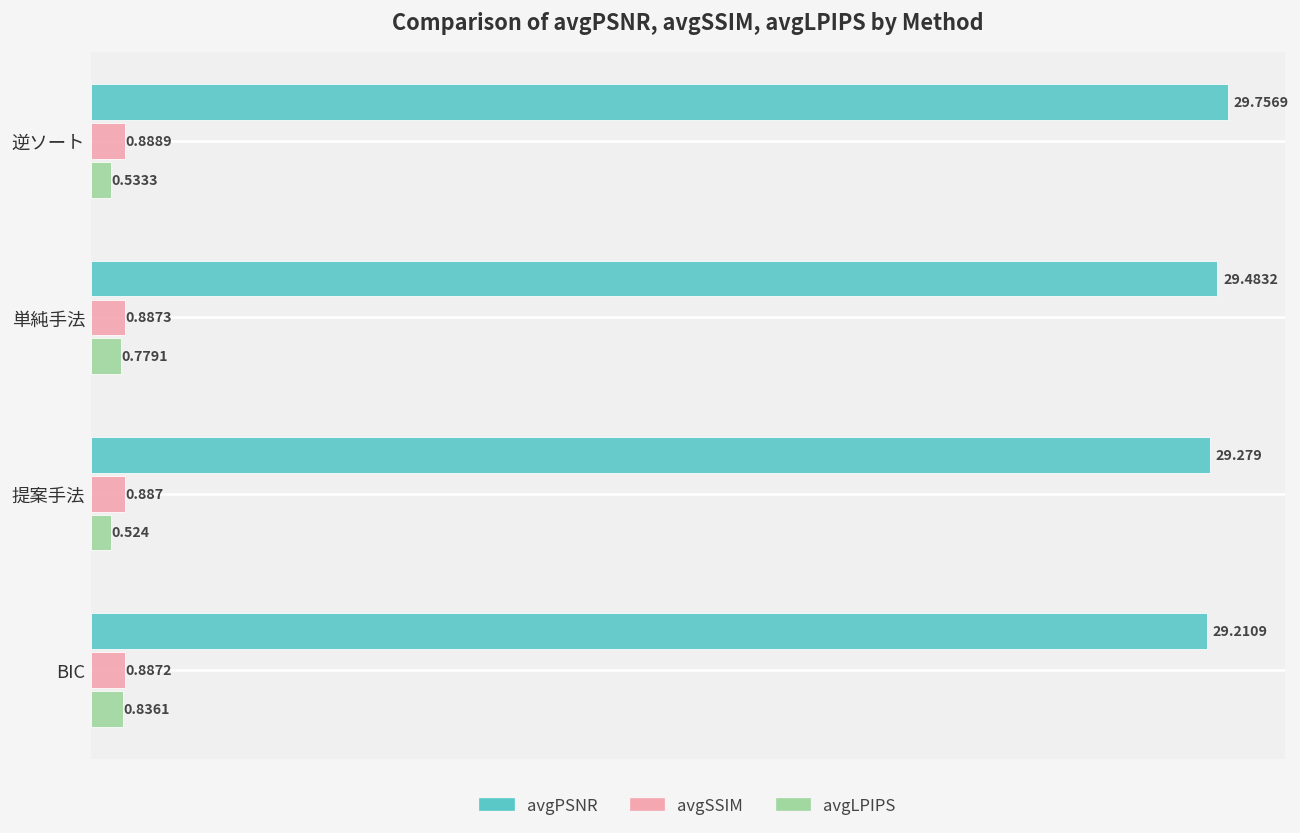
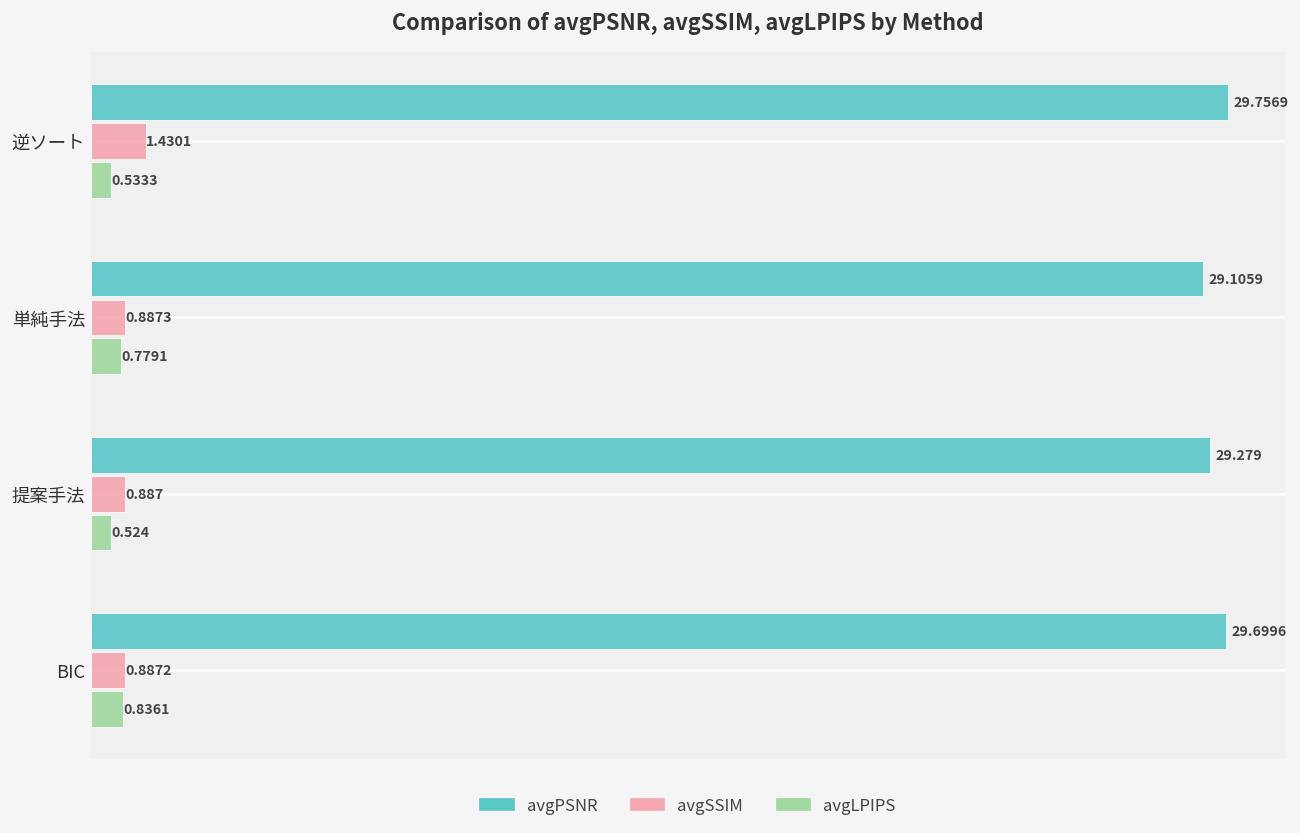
  {
    "avgPSNR": {
      "逆ソート": 29.7569,
-     "単純手法": 29.4832,
+     "単純手法": 29.1059,
      "提案手法": 29.279,
-     "BIC": 29.2109
+     "BIC": 29.6996
    },
    "avgSSIM": {
-     "逆ソート": 0.8889,
+     "逆ソート": 1.4301,
      "単純手法": 0.8873,
      "提案手法": 0.887,
      "BIC": 0.8872
    },
    "avgLPIPS": {
      "逆ソート": 0.5333,
      "単純手法": 0.7791,
      "提案手法": 0.524,
      "BIC": 0.8361
    }
  }
